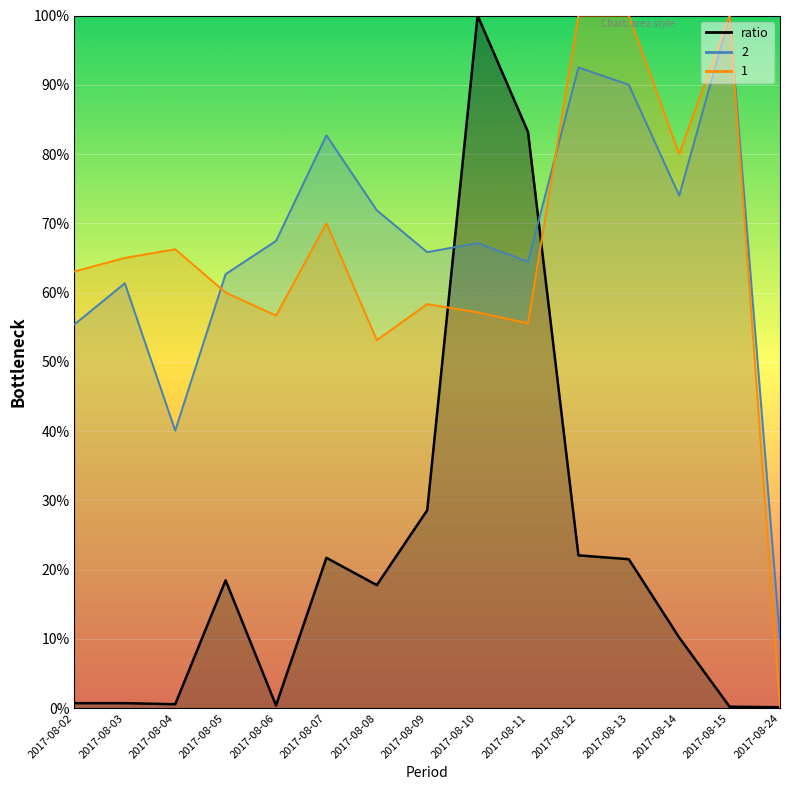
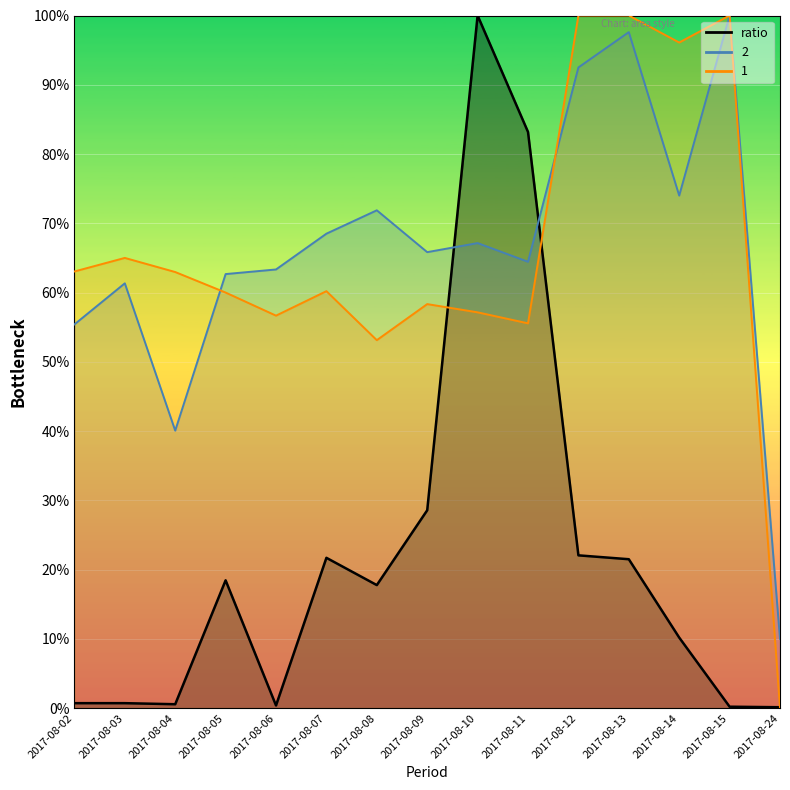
  {
    "ratio": {
      "2017-08-02": "1%",
      "2017-08-03": "1%",
      "2017-08-04": "1%",
      "2017-08-05": "18%",
      "2017-08-06": "0%",
      "2017-08-07": "22%",
      "2017-08-08": "18%",
      "2017-08-09": "29%",
      "2017-08-10": "100%",
      "2017-08-11": "83%",
      "2017-08-12": "22%",
      "2017-08-13": "21%",
      "2017-08-14": "10%",
      "2017-08-15": "0%"
    },
    "2": {
      "2017-08-02": "55%",
      "2017-08-03": "61%",
      "2017-08-04": "40%",
      "2017-08-05": "63%",
-     "2017-08-06": "67%",
-     "2017-08-07": "83%",
+     "2017-08-06": "63%",
+     "2017-08-07": "69%",
      "2017-08-08": "72%",
      "2017-08-09": "66%",
      "2017-08-10": "67%",
      "2017-08-11": "64%",
      "2017-08-12": "93%",
-     "2017-08-13": "90%",
+     "2017-08-13": "98%",
      "2017-08-14": "74%",
      "2017-08-24": "10%"
    },
    "1": {
      "2017-08-02": "63%",
      "2017-08-03": "65%",
-     "2017-08-04": "66%",
+     "2017-08-04": "63%",
      "2017-08-05": "60%",
      "2017-08-06": "57%",
-     "2017-08-07": "70%",
+     "2017-08-07": "60%",
      "2017-08-08": "53%",
      "2017-08-09": "58%",
      "2017-08-10": "57%",
      "2017-08-11": "56%",
      "2017-08-12": "100%",
      "2017-08-13": "100%",
-     "2017-08-14": "80%"
+     "2017-08-14": "96%"
    }
  }
